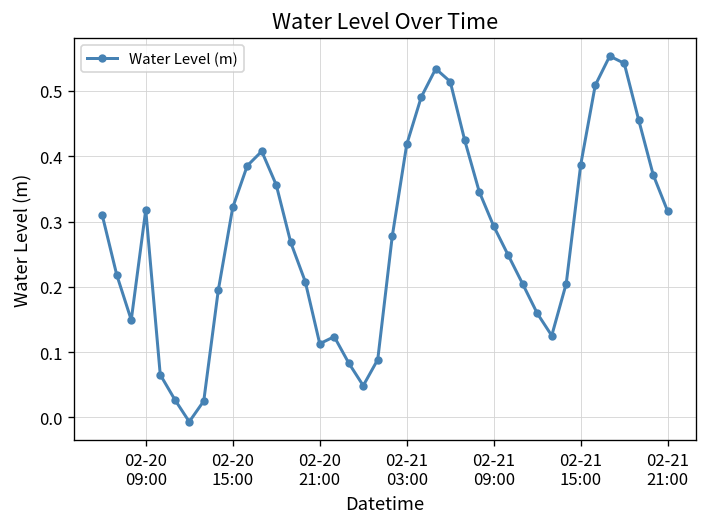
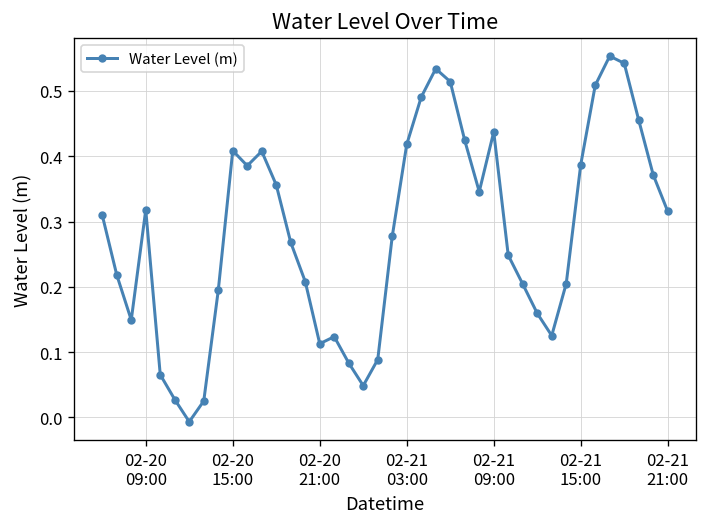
  {
    "02-20 09:00": 0.32,
-   "02-20 15:00": 0.32,
+   "02-20 15:00": 0.41,
    "02-20 21:00": 0.11,
    "02-21 03:00": 0.42,
-   "02-21 09:00": 0.29,
+   "02-21 09:00": 0.44,
    "02-21 15:00": 0.39,
    "02-21 21:00": 0.32
  }
